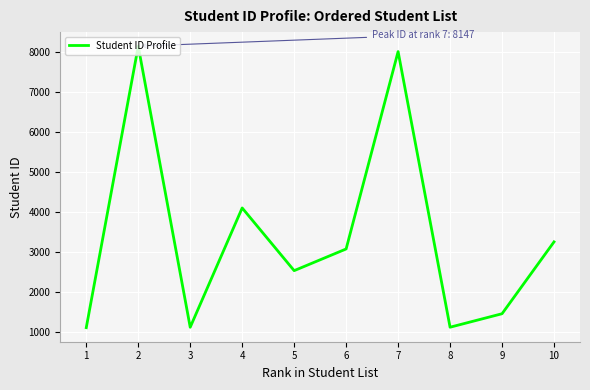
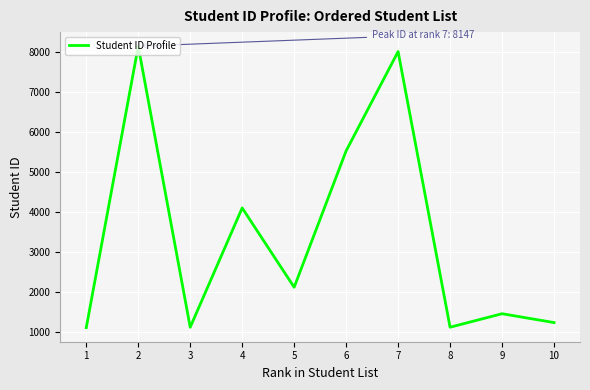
  {
    "1": 1100,
    "3": 1100,
    "4": 4100,
-   "5": 2500,
-   "6": 3100,
+   "5": 2100,
+   "6": 5500,
    "8": 1100,
    "9": 1500,
-   "10": 3300
+   "10": 1200
  }
